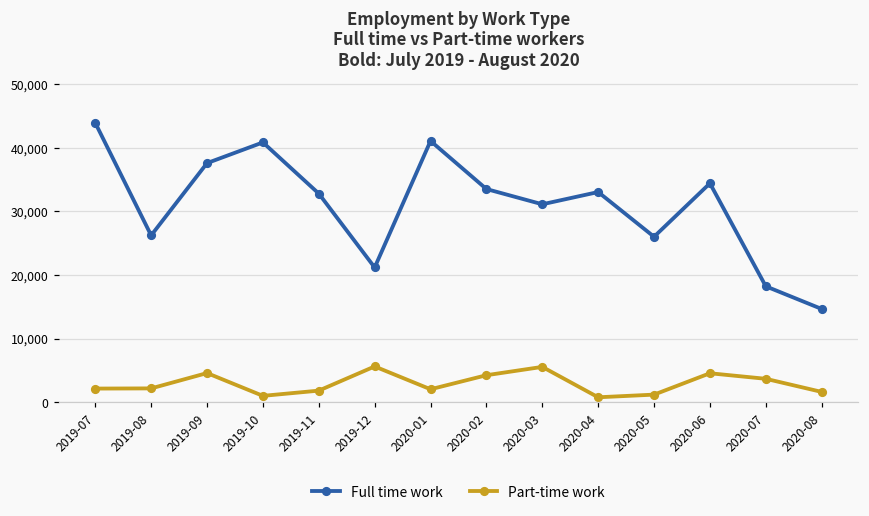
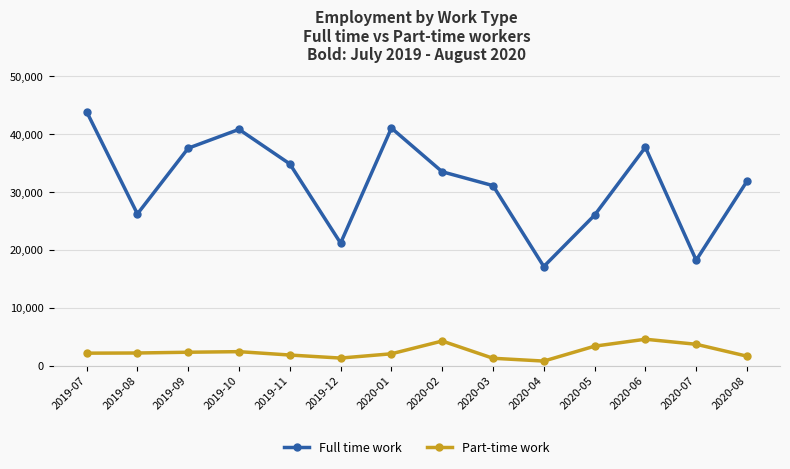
  {
    "Full time work": {
      "2019-07": "44,000",
      "2019-08": "26,000",
      "2019-09": "38,000",
      "2019-10": "41,000",
-     "2019-11": "33,000",
+     "2019-11": "35,000",
      "2019-12": "21,000",
      "2020-01": "41,000",
      "2020-02": "34,000",
      "2020-03": "31,000",
-     "2020-04": "33,000",
+     "2020-04": "17,000",
      "2020-05": "26,000",
-     "2020-06": "34,000",
+     "2020-06": "38,000",
      "2020-07": "18,000",
-     "2020-08": "15,000"
+     "2020-08": "32,000"
    },
    "Part-time work": {
      "2019-07": "2,000",
      "2019-08": "2,000",
-     "2019-09": "5,000",
-     "2019-10": "1,000",
+     "2019-09": "2,000",
+     "2019-10": "2,000",
      "2019-11": "2,000",
-     "2019-12": "6,000",
+     "2019-12": "1,000",
      "2020-01": "2,000",
      "2020-02": "4,000",
-     "2020-03": "6,000",
+     "2020-03": "1,000",
      "2020-04": "1,000",
-     "2020-05": "1,000",
+     "2020-05": "3,000",
      "2020-06": "5,000",
      "2020-07": "4,000",
      "2020-08": "2,000"
    }
  }
